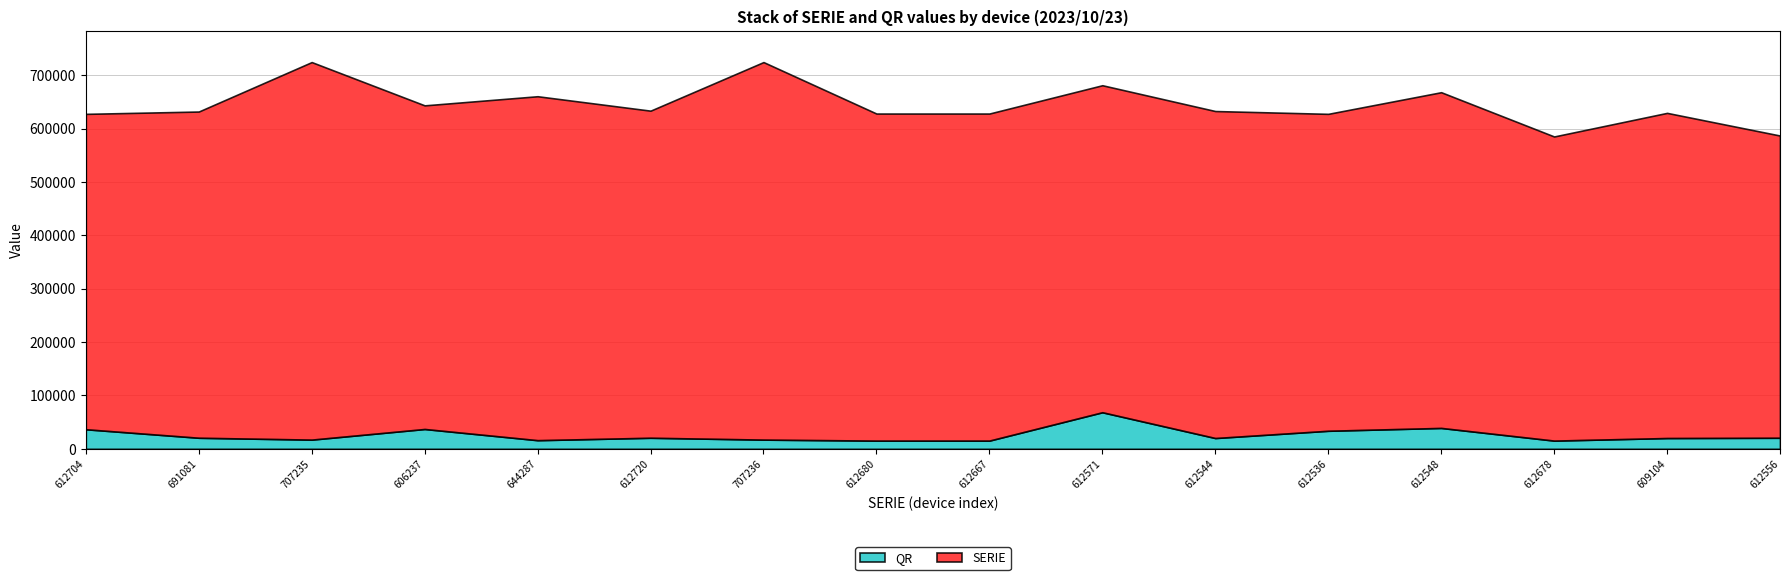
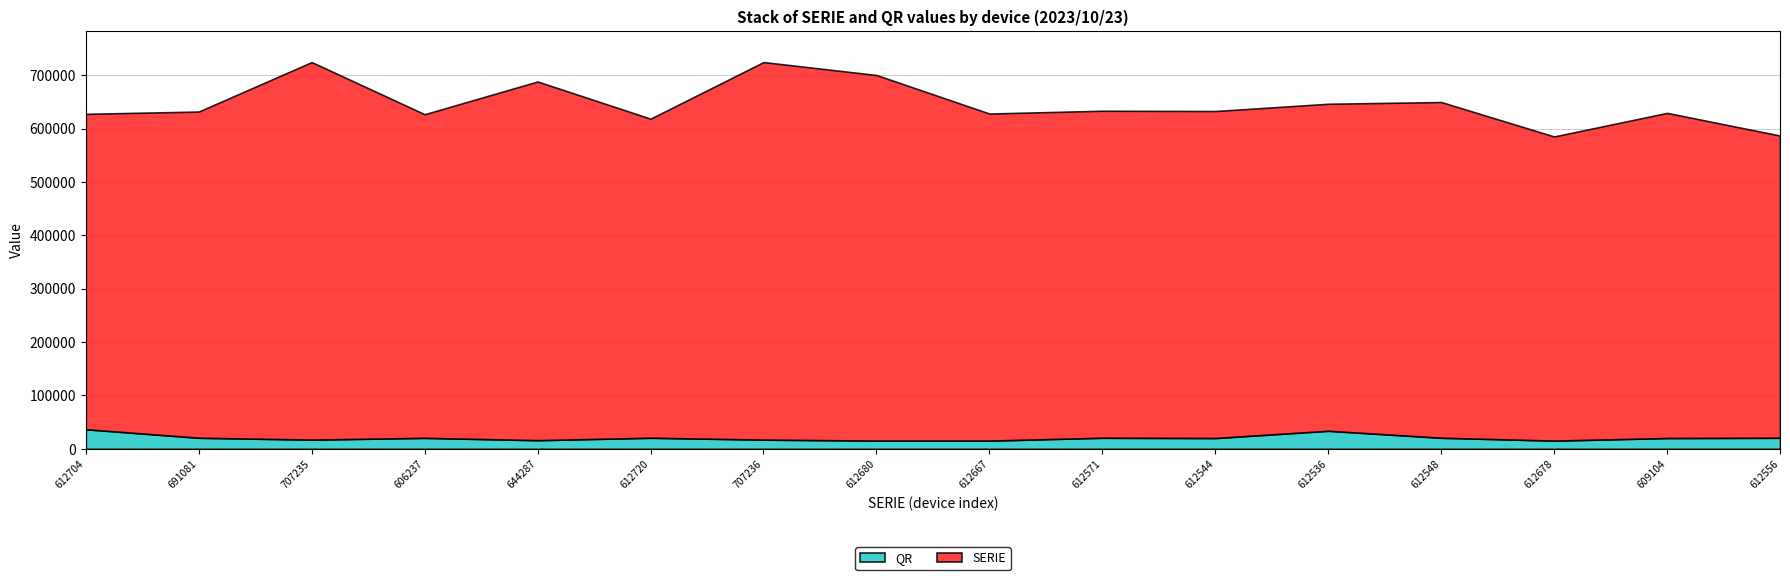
  {
    "QR": {
      "612704": 40000,
      "691081": 20000,
      "707235": 20000,
-     "606237": 40000,
+     "606237": 20000,
      "644287": 20000,
      "612720": 20000,
      "707236": 20000,
      "612680": 20000,
      "612667": 20000,
-     "612571": 70000,
+     "612571": 20000,
      "612544": 20000,
      "612536": 30000,
-     "612548": 40000,
+     "612548": 20000,
      "612678": 20000,
      "609104": 20000,
      "612556": 20000
    },
    "SERIE": {
      "612704": 590000,
      "691081": 610000,
      "707235": 710000,
      "606237": 610000,
-     "644287": 640000,
-     "612720": 610000,
+     "644287": 670000,
+     "612720": 600000,
      "707236": 710000,
-     "612680": 610000,
+     "612680": 680000,
      "612667": 610000,
      "612571": 610000,
      "612544": 610000,
-     "612536": 590000,
+     "612536": 610000,
      "612548": 630000,
      "612678": 570000,
      "609104": 610000,
      "612556": 570000
    }
  }
